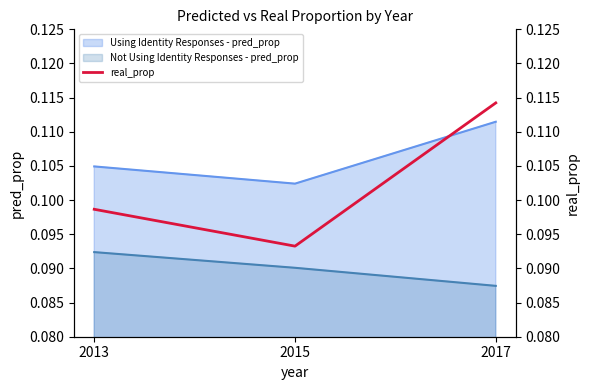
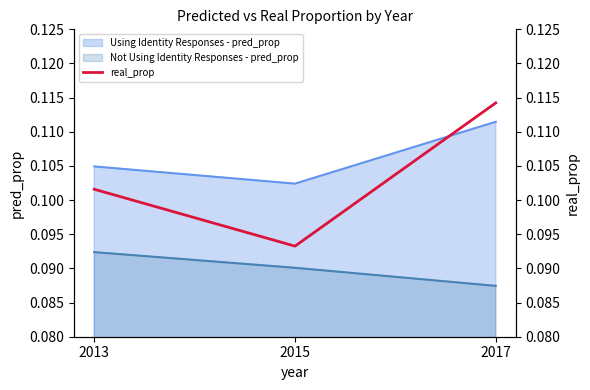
  {
    "real_prop": {
-     "2013": 0.099,
+     "2013": 0.102,
      "2015": 0.093,
      "2017": 0.114
    }
  }
